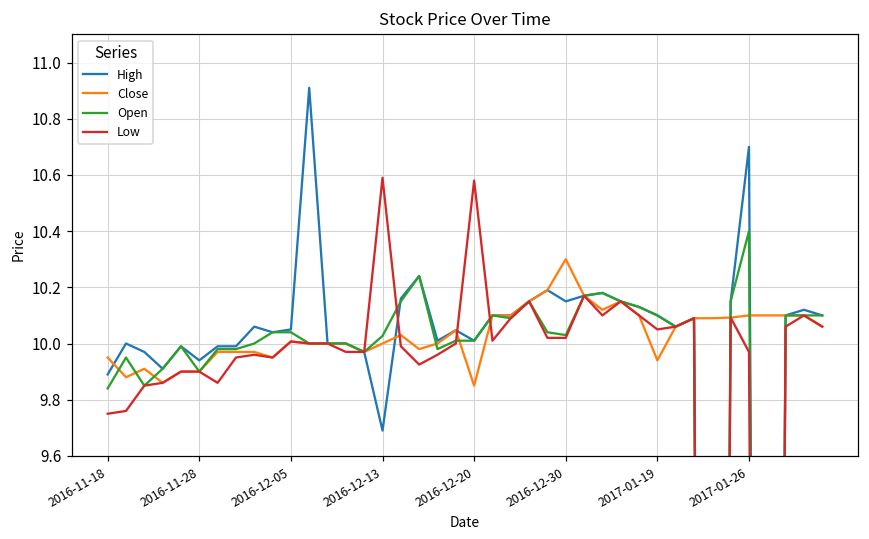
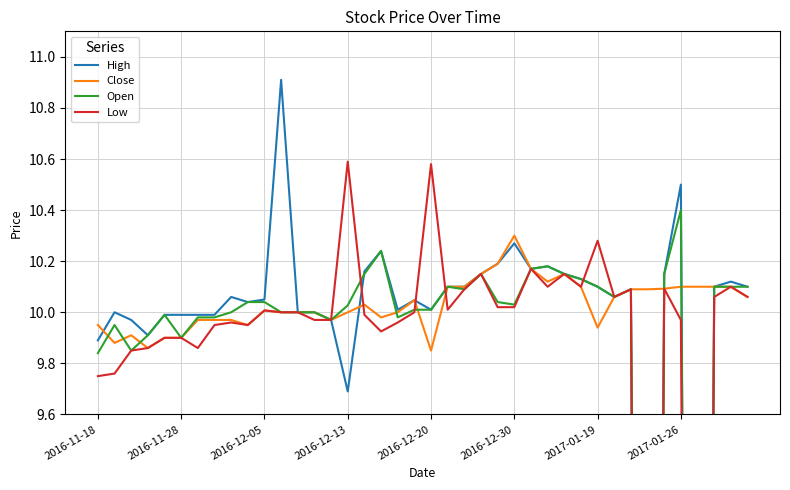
  {
    "High": {
      "2016-11-18": 9.89,
-     "2016-11-28": 9.94,
+     "2016-11-28": 9.99,
      "2016-12-05": 10.05,
      "2016-12-13": 9.69,
-     "2016-12-30": 10.15,
-     "2017-01-26": 10.7
+     "2016-12-30": 10.27,
+     "2017-01-26": 10.5
    },
    "Close": {
      "2016-11-18": 9.95,
      "2016-12-13": 10.00,
      "2016-12-20": 9.85,
      "2016-12-30": 10.30,
      "2017-01-19": 9.94,
      "2017-01-26": 10.10
    },
    "Open": {
      "2016-11-18": 9.84,
      "2016-12-05": 10.04,
      "2016-12-13": 10.03,
      "2016-12-30": 10.03,
      "2017-01-26": 10.40
    },
    "Low": {
      "2016-11-18": 9.75,
      "2016-12-13": 10.59,
      "2016-12-20": 10.58,
      "2016-12-30": 10.02,
-     "2017-01-19": 10.05,
+     "2017-01-19": 10.28,
      "2017-01-26": 9.97
    }
  }
